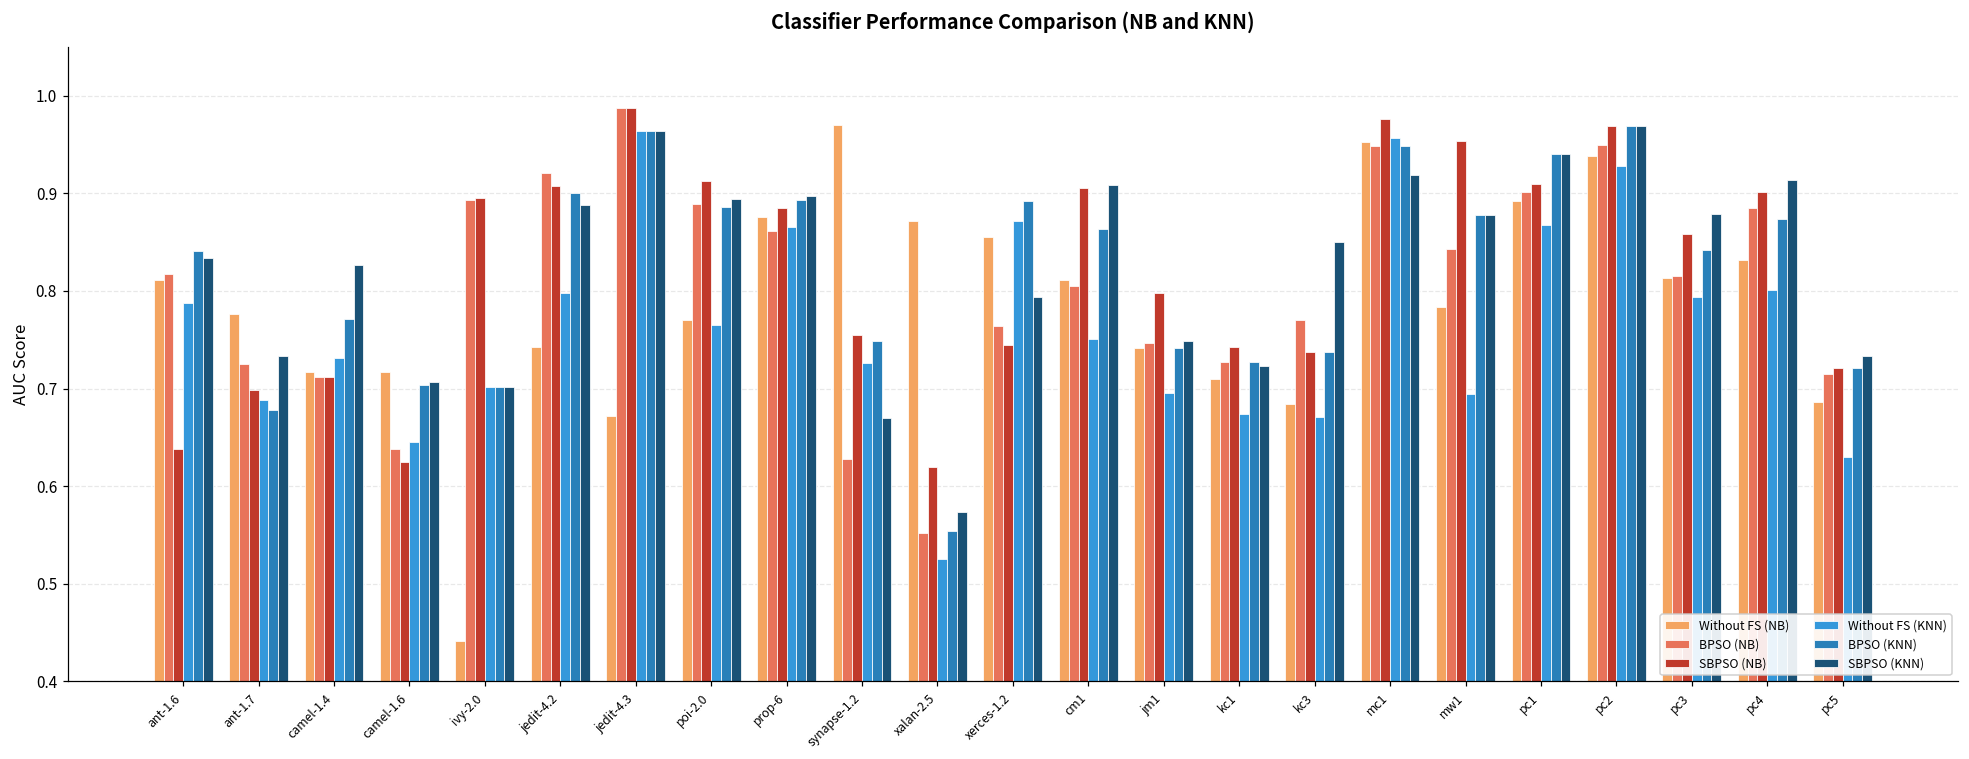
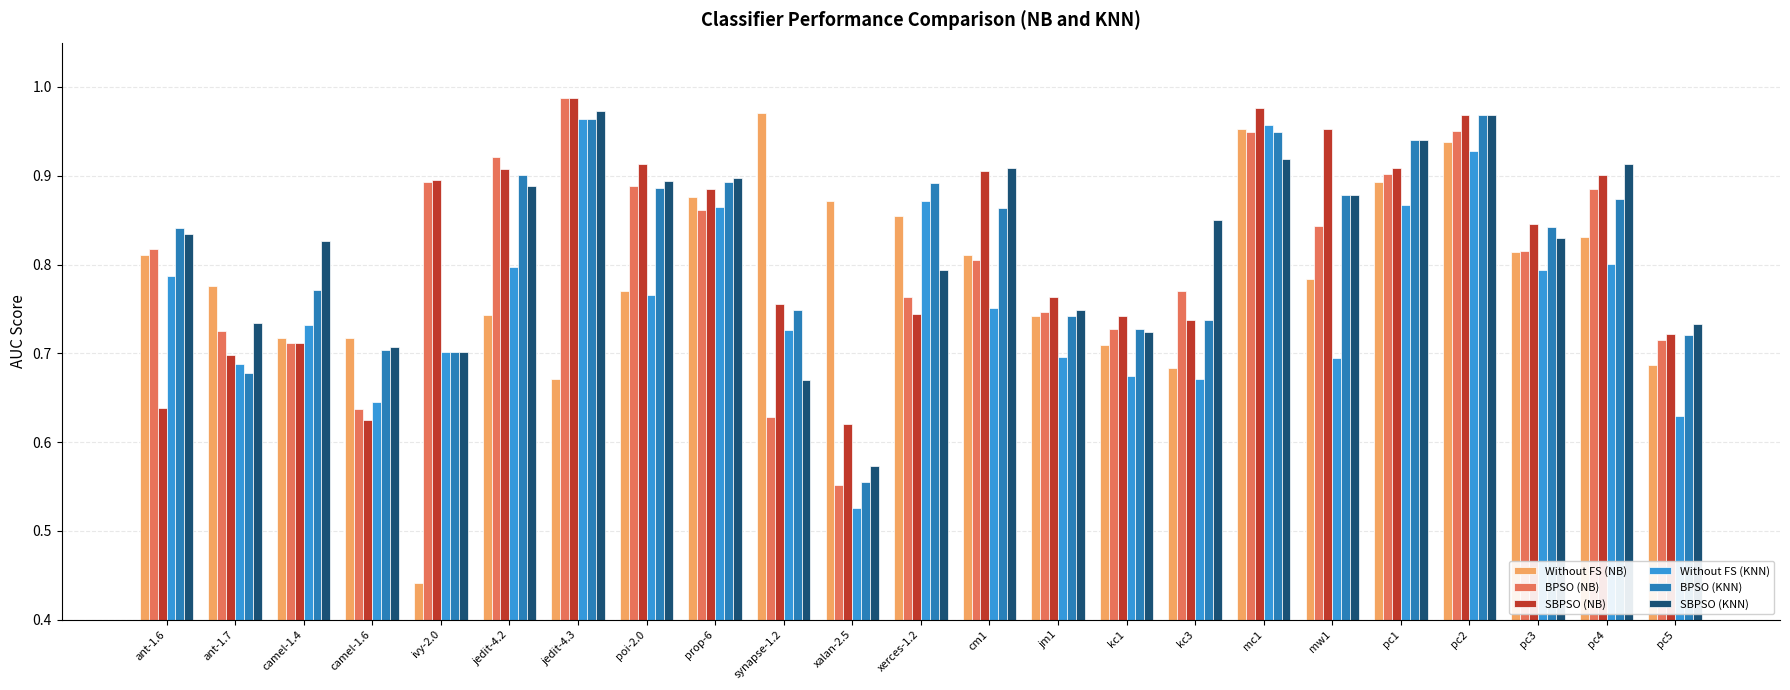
  {
    "SBPSO (NB)": {
      "ant-1.6": 0.64,
      "ant-1.7": 0.70,
      "camel-1.4": 0.71,
      "camel-1.6": 0.62,
      "ivy-2.0": 0.90,
      "jedit-4.2": 0.91,
      "jedit-4.3": 0.99,
      "poi-2.0": 0.91,
      "prop-6": 0.89,
      "synapse-1.2": 0.76,
      "xalan-2.5": 0.62,
      "xerces-1.2": 0.74,
      "cm1": 0.91,
-     "jm1": 0.80,
+     "jm1": 0.76,
      "kc1": 0.74,
      "kc3": 0.74,
      "mc1": 0.98,
      "mw1": 0.95,
      "pc1": 0.91,
      "pc2": 0.97,
-     "pc3": 0.86,
+     "pc3": 0.85,
      "pc4": 0.90,
      "pc5": 0.72
    },
    "SBPSO (KNN)": {
      "ant-1.6": 0.83,
      "ant-1.7": 0.73,
      "camel-1.4": 0.83,
      "camel-1.6": 0.71,
      "ivy-2.0": 0.70,
      "jedit-4.2": 0.89,
-     "jedit-4.3": 0.96,
+     "jedit-4.3": 0.97,
      "poi-2.0": 0.89,
      "prop-6": 0.90,
      "synapse-1.2": 0.67,
      "xalan-2.5": 0.57,
      "xerces-1.2": 0.79,
      "cm1": 0.91,
      "jm1": 0.75,
      "kc1": 0.72,
      "kc3": 0.85,
      "mc1": 0.92,
      "mw1": 0.88,
      "pc1": 0.94,
      "pc2": 0.97,
-     "pc3": 0.88,
+     "pc3": 0.83,
      "pc4": 0.91,
      "pc5": 0.73
    }
  }
